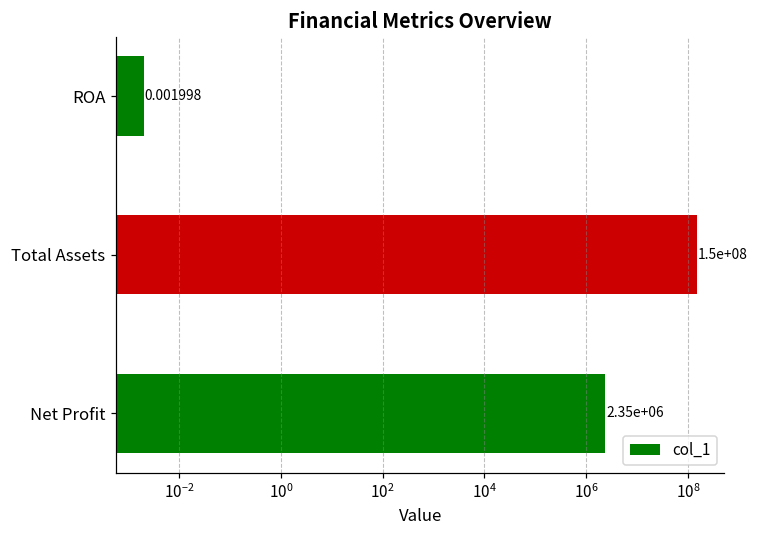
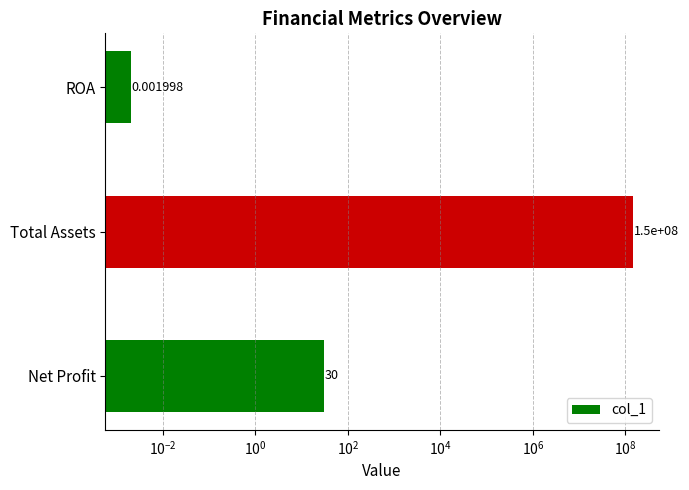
  {
    "ROA": "0.001998",
    "Total Assets": "1.5e+08",
-   "Net Profit": "2.35e+06"
+   "Net Profit": "30"
  }
